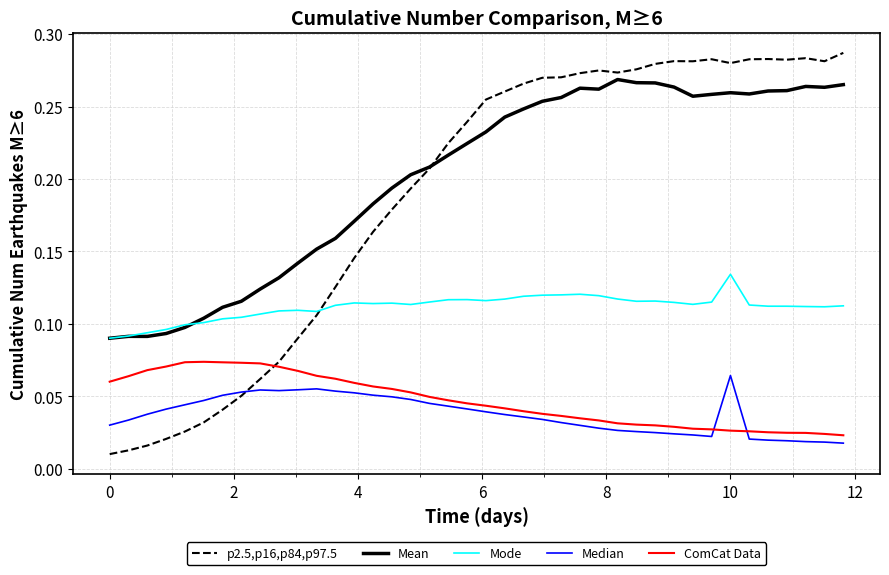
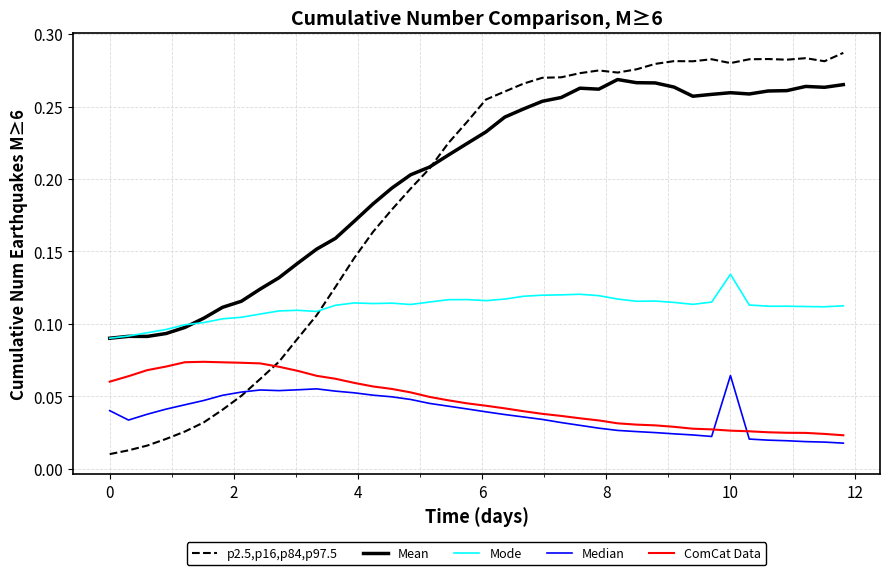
  {
    "Mode": {
      "10": 0.134
    },
    "Median": {
-     "0": 0.03,
+     "0": 0.04,
      "10": 0.064
    },
    "ComCat Data": {
      "0": 0.06,
      "10": 0.026
    }
  }
